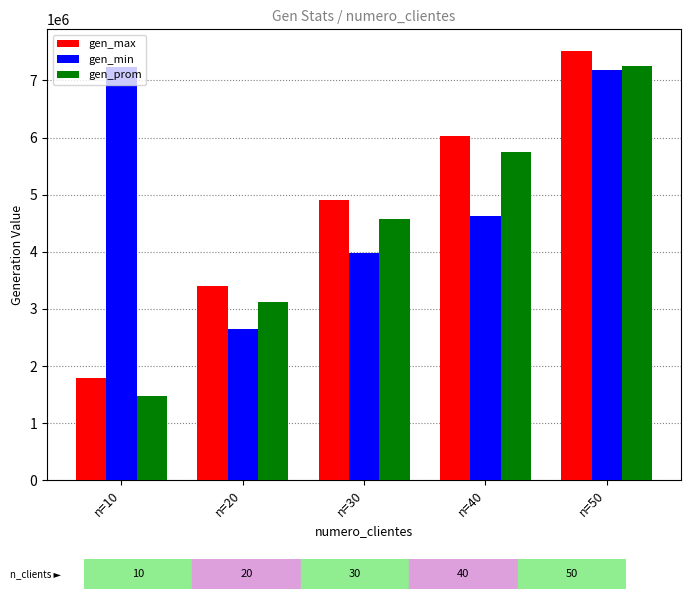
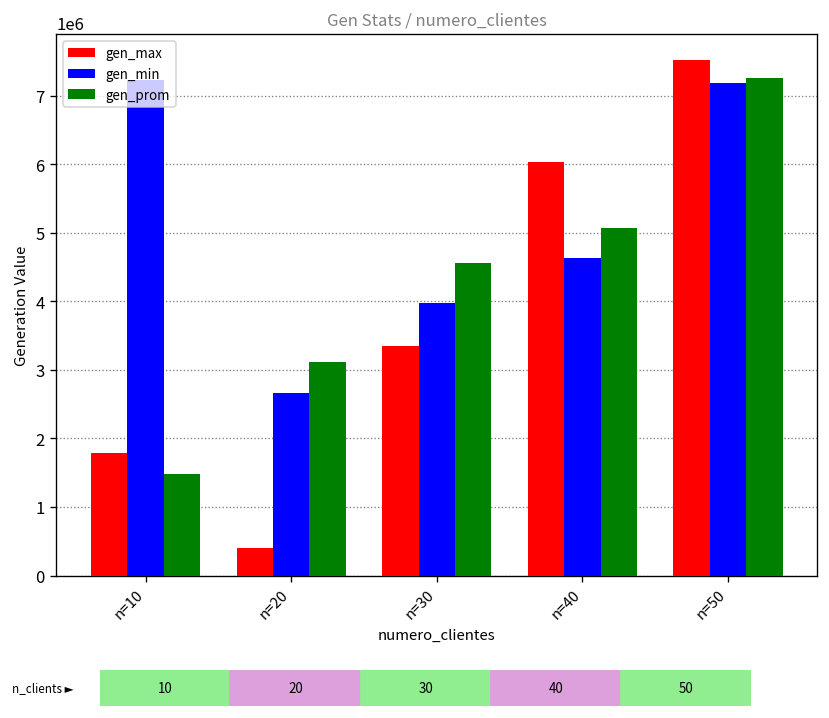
  {
    "gen_max": {
      "n=10": 1800000,
-     "n=20": 3400000,
-     "n=30": 4900000,
+     "n=20": 400000,
+     "n=30": 3300000,
      "n=40": 6000000,
      "n=50": 7500000
    },
    "gen_min": {
      "n=20": 2700000,
      "n=30": 4000000,
      "n=40": 4600000,
      "n=50": 7200000
    },
    "gen_prom": {
      "n=10": 1500000,
      "n=20": 3100000,
      "n=30": 4600000,
-     "n=40": 5700000,
+     "n=40": 5100000,
      "n=50": 7300000
    }
  }
